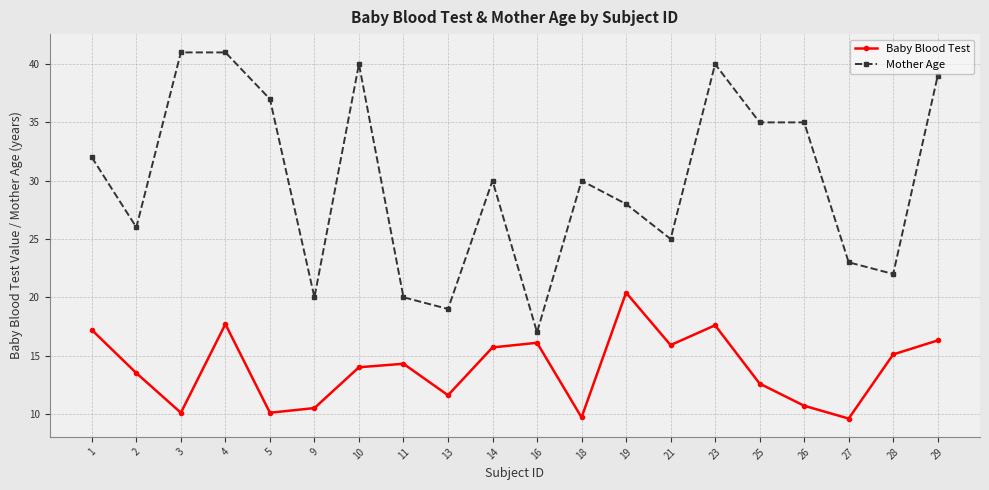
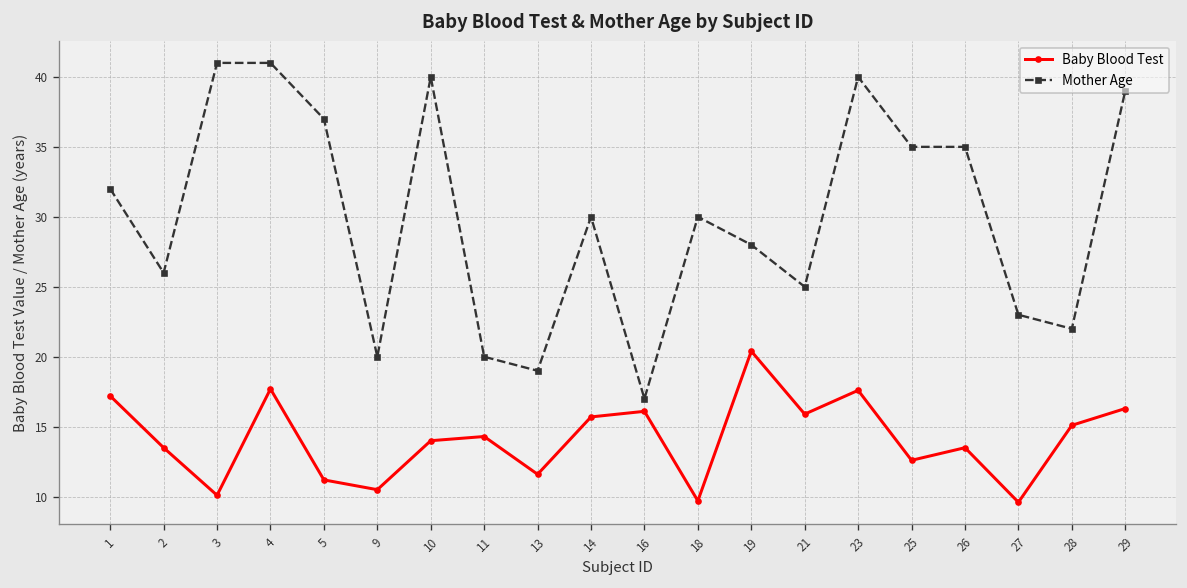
  {
    "Baby Blood Test": {
      "1": 17.2,
      "2": 13.5,
      "3": 10.1,
      "4": 17.7,
-     "5": 10.1,
+     "5": 11.2,
      "9": 10.5,
      "10": 14.0,
      "11": 14.3,
      "13": 11.6,
      "14": 15.7,
      "16": 16.1,
      "18": 9.7,
      "19": 20.4,
      "21": 15.9,
      "23": 17.6,
      "25": 12.6,
-     "26": 10.7,
+     "26": 13.5,
      "27": 9.6,
      "28": 15.1,
      "29": 16.3
    },
    "Mother Age": {
      "1": 32.0,
      "2": 26.0,
      "3": 41.0,
      "4": 41.0,
      "5": 37.0,
      "9": 20.0,
      "10": 40.0,
      "11": 20.0,
      "13": 19.0,
      "14": 30.0,
      "16": 17.0,
      "18": 30.0,
      "19": 28.0,
      "21": 25.0,
      "23": 40.0,
      "25": 35.0,
      "26": 35.0,
      "27": 23.0,
      "28": 22.0,
      "29": 39.0
    }
  }
